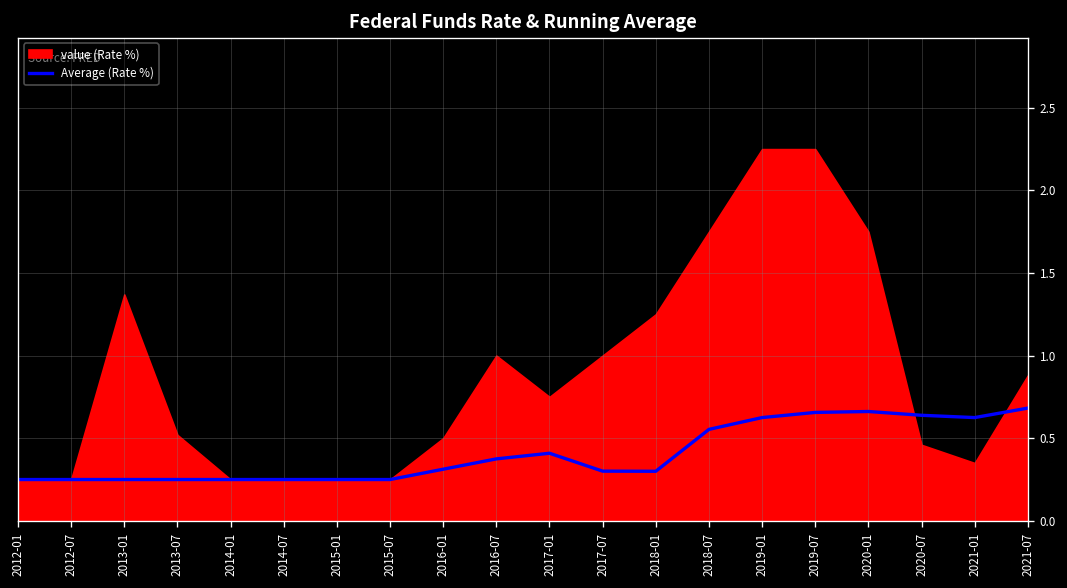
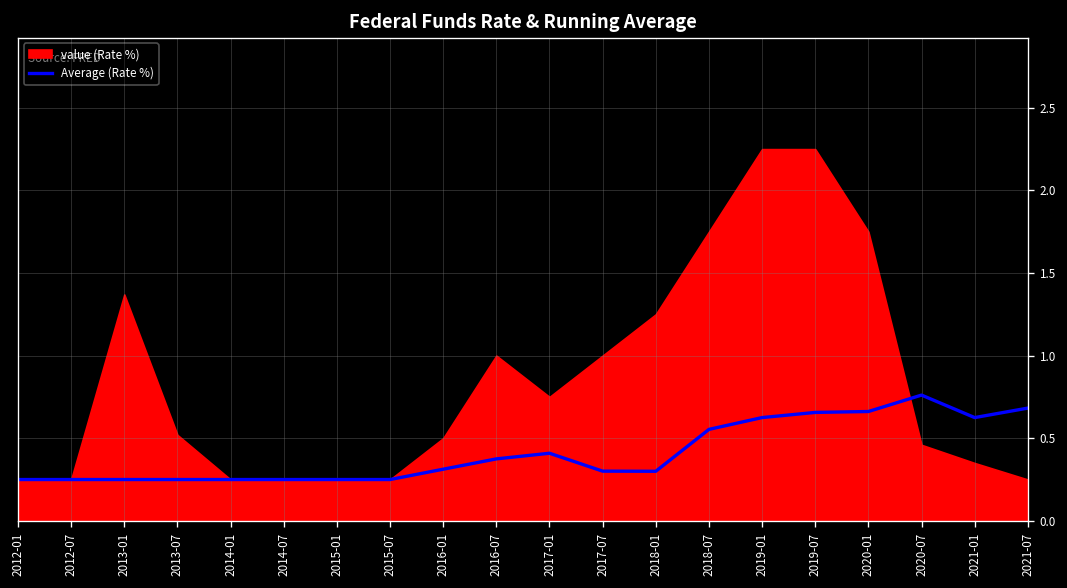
  {
    "Average (Rate %)": {
      "2013-01": 0.25,
      "2013-07": 0.25,
      "2016-01": 0.31,
      "2016-07": 0.38,
      "2017-01": 0.41,
      "2017-07": 0.30,
      "2018-01": 0.30,
      "2018-07": 0.55,
      "2019-01": 0.63,
      "2019-07": 0.66,
      "2020-01": 0.66,
-     "2020-07": 0.64,
+     "2020-07": 0.76,
      "2021-01": 0.63,
      "2021-07": 0.68
    },
    "value (Rate %)": {
      "2013-01": 1.37,
      "2013-07": 0.52,
      "2016-01": 0.50,
      "2016-07": 1.00,
      "2017-01": 0.75,
      "2017-07": 1.00,
      "2018-01": 1.25,
      "2018-07": 1.75,
      "2019-01": 2.25,
      "2019-07": 2.25,
      "2020-01": 1.75,
      "2020-07": 0.46,
      "2021-01": 0.35,
-     "2021-07": 0.88
+     "2021-07": 0.25
    }
  }
